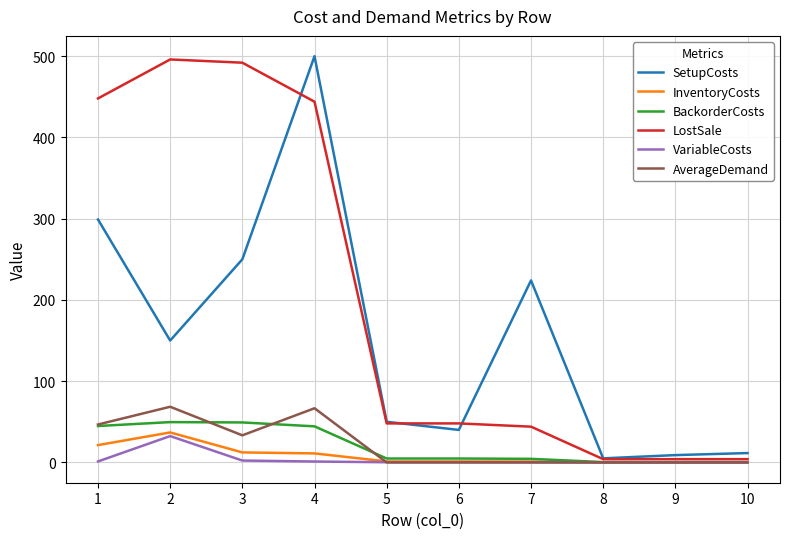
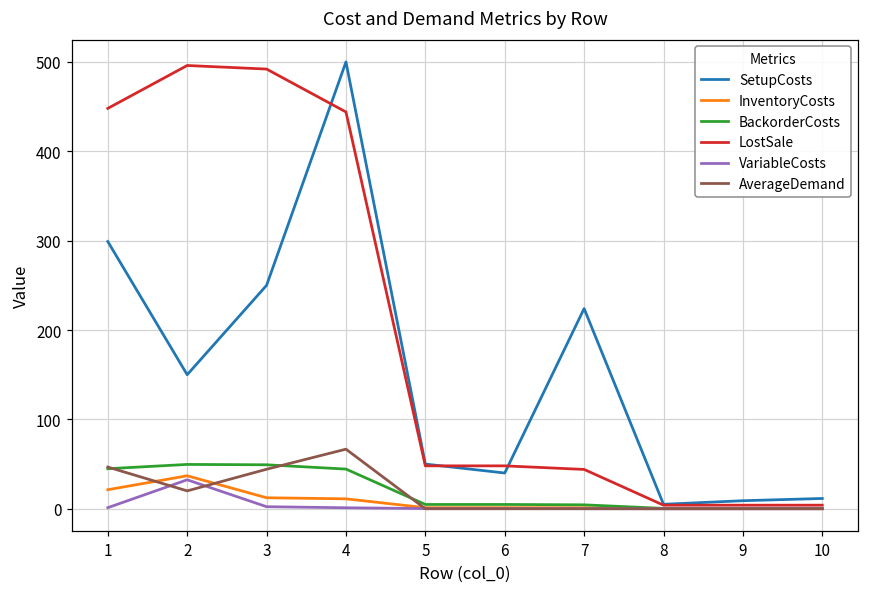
  {
    "SetupCosts": {
      "1": 300,
      "2": 150,
      "3": 250,
      "4": 500,
      "6": 40,
      "7": 220,
      "9": 10,
      "10": 10
    },
    "InventoryCosts": {
      "1": 20,
      "2": 40,
      "3": 10,
      "4": 10
    },
    "BackorderCosts": {
      "2": 50,
      "3": 50,
      "4": 40,
      "5": 0,
      "6": 0,
      "7": 0
    },
    "LostSale": {
      "1": 450,
      "2": 500,
      "3": 490,
      "4": 440,
      "6": 50,
      "7": 40,
      "9": 0,
      "10": 0
    },
    "VariableCosts": {
      "1": 0,
      "2": 30,
      "3": 0,
      "4": 0
    },
    "AverageDemand": {
-     "2": 70,
-     "3": 30,
+     "2": 20,
+     "3": 40,
      "4": 70
    }
  }
